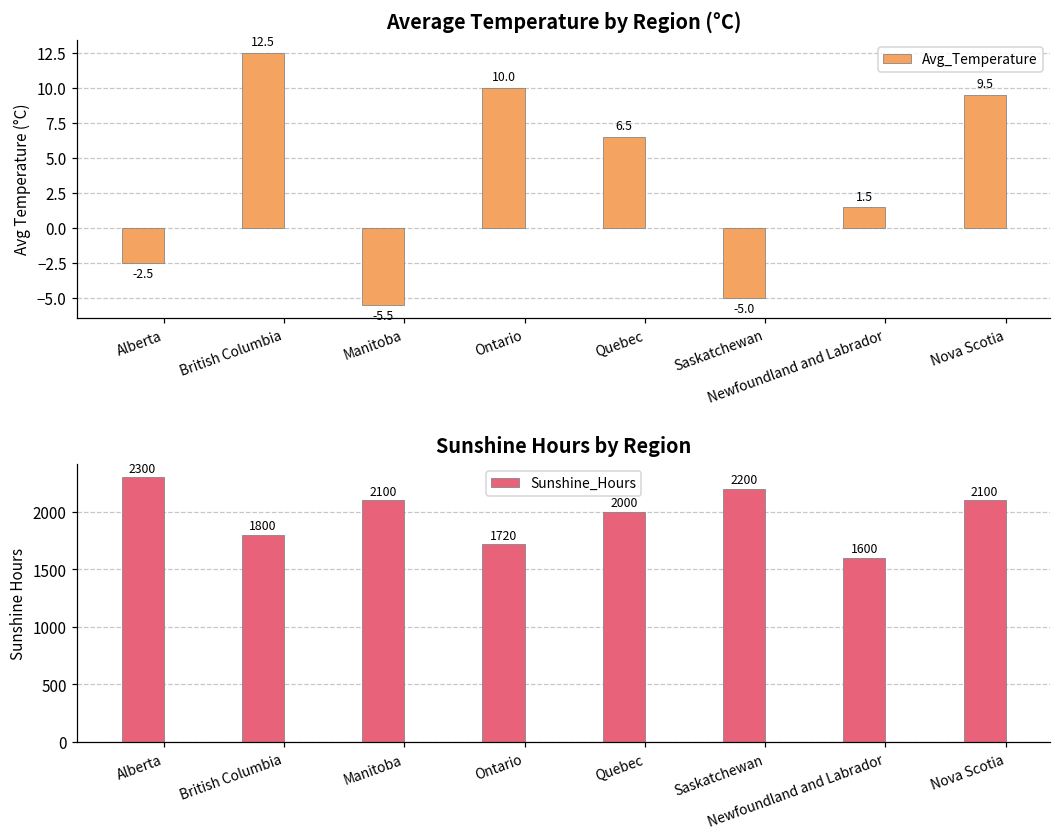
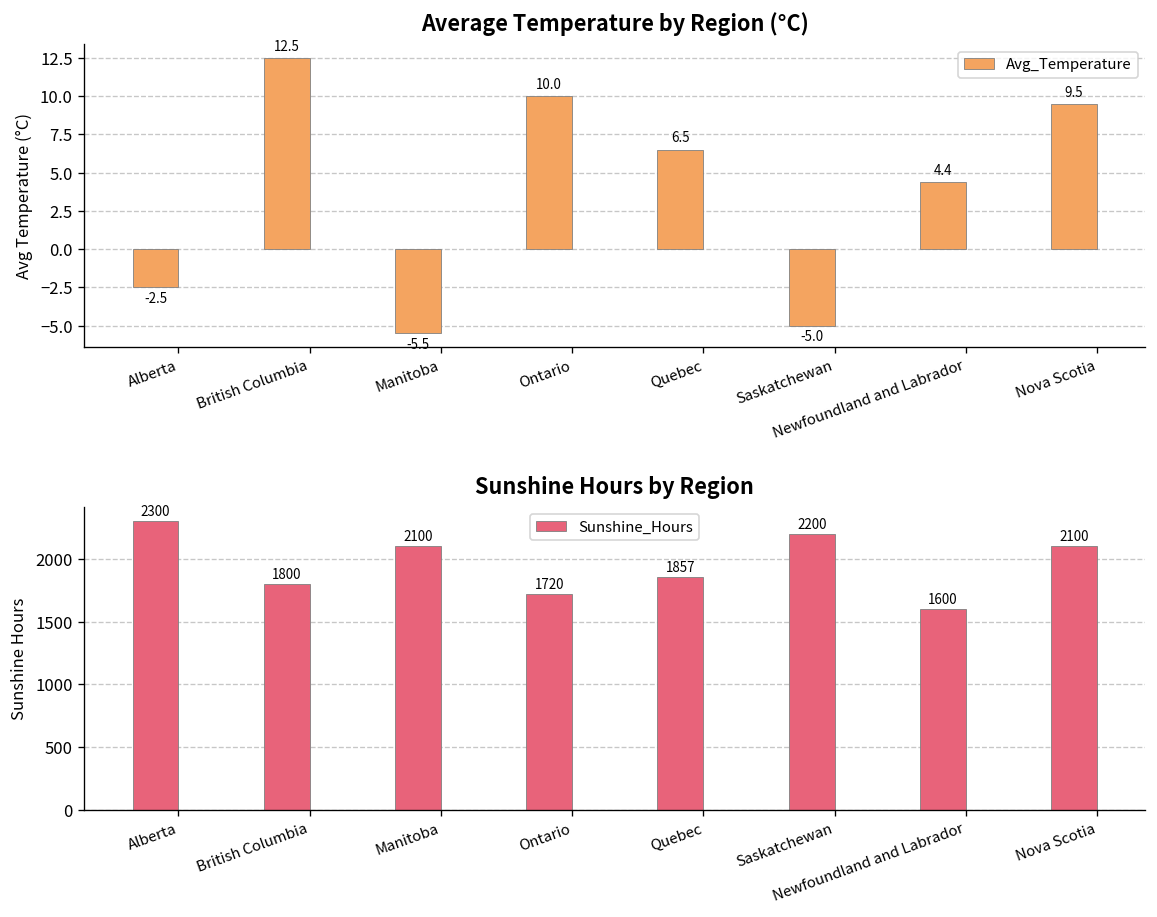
  {
    "Average Temperature by Region (°C)": {
      "Alberta": -2.5,
      "British Columbia": 12.5,
      "Manitoba": -5.5,
      "Ontario": 10.0,
      "Quebec": 6.5,
      "Saskatchewan": -5.0,
-     "Newfoundland and Labrador": 1.5,
+     "Newfoundland and Labrador": 4.4,
      "Nova Scotia": 9.5
    },
    "Sunshine Hours by Region": {
      "Alberta": 2300,
      "British Columbia": 1800,
      "Manitoba": 2100,
      "Ontario": 1720,
-     "Quebec": 2000,
+     "Quebec": 1857,
      "Saskatchewan": 2200,
      "Newfoundland and Labrador": 1600,
      "Nova Scotia": 2100
    }
  }
